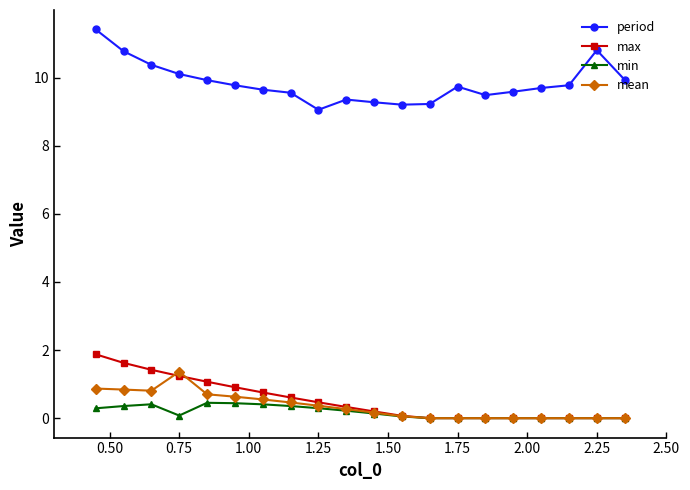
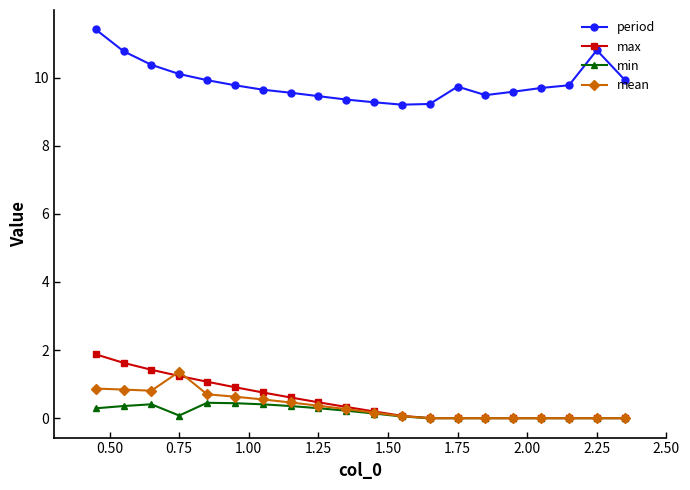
  {
    "period": {
      "0.75": 10.1,
-     "1.25": 9.1,
+     "1.25": 9.5,
      "1.75": 9.7,
      "2.25": 10.8
    },
    "max": {
      "0.75": 1.2,
      "1.25": 0.5
    },
    "min": {
      "0.75": 0.1
    },
    "mean": {
      "0.75": 1.4
    }
  }
